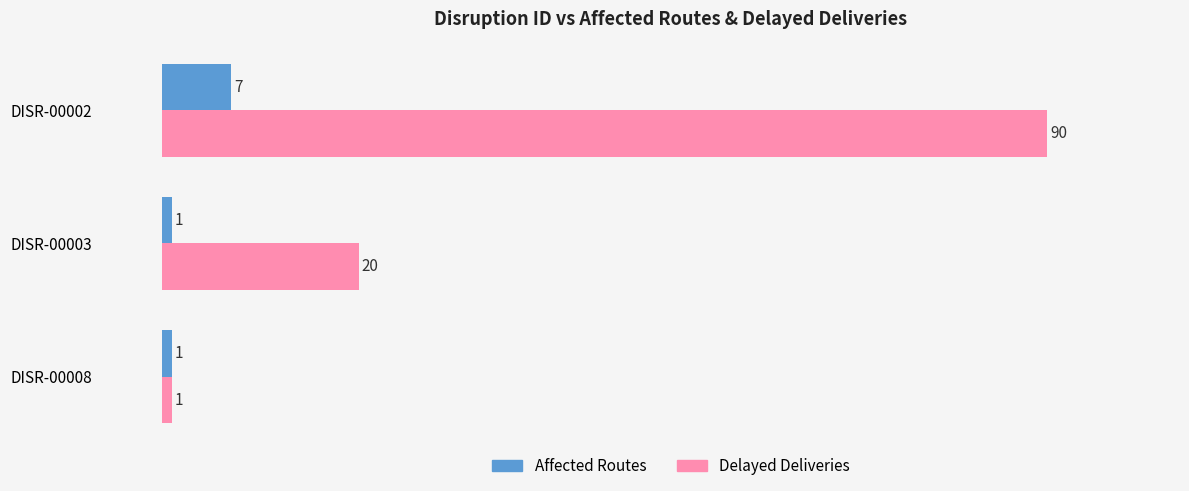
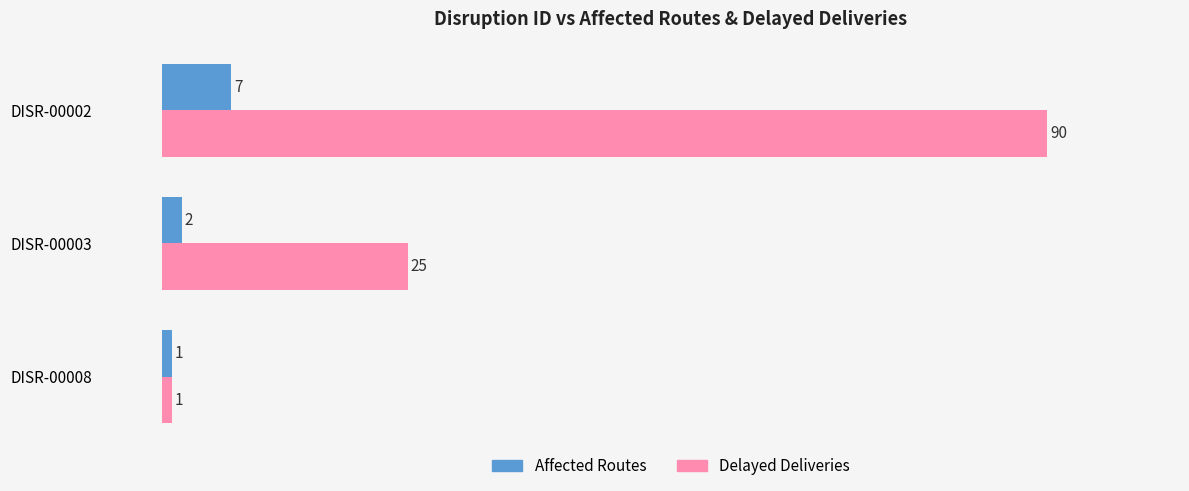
  {
    "Affected Routes": {
      "DISR-00002": 7,
-     "DISR-00003": 1,
+     "DISR-00003": 2,
      "DISR-00008": 1
    },
    "Delayed Deliveries": {
      "DISR-00002": 90,
-     "DISR-00003": 20,
+     "DISR-00003": 25,
      "DISR-00008": 1
    }
  }
